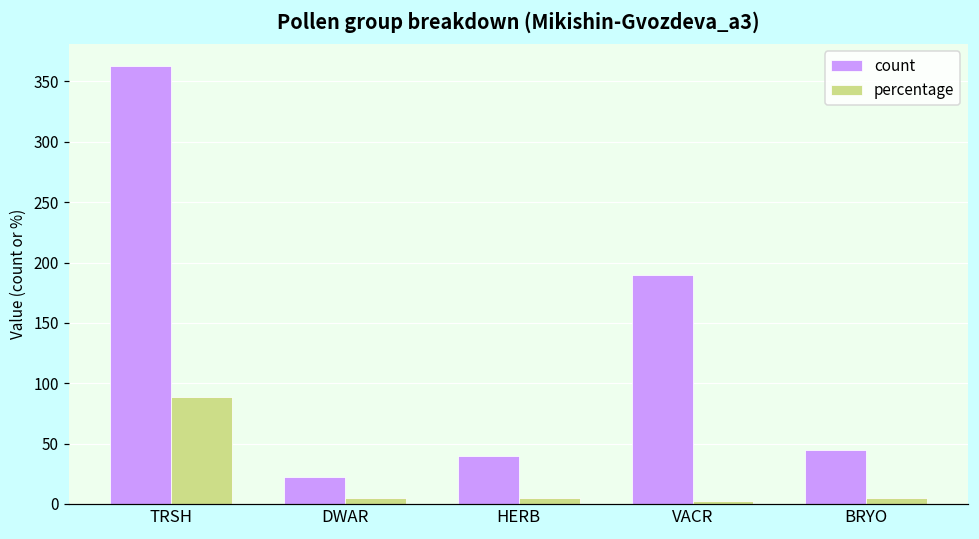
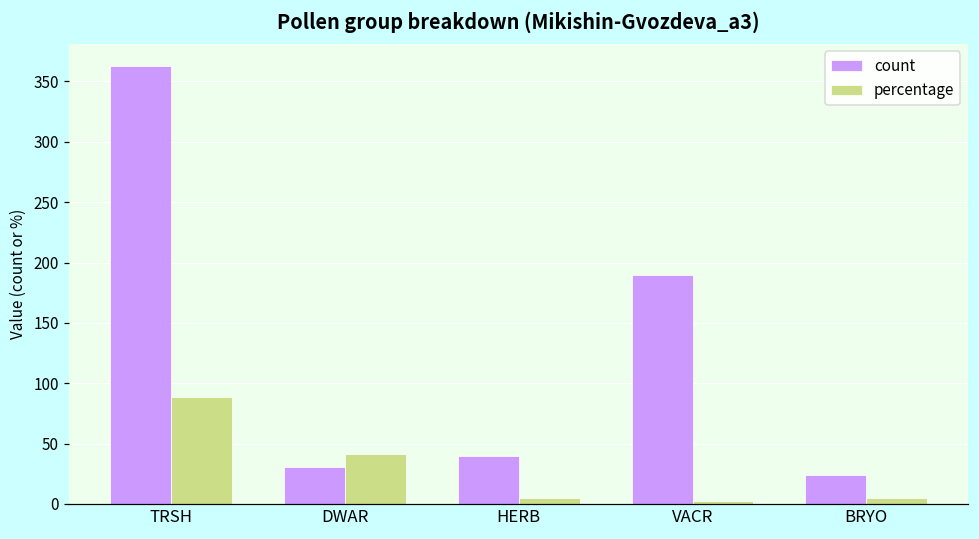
  {
    "count": {
      "TRSH": 363,
-     "DWAR": 22,
+     "DWAR": 31,
      "HERB": 40,
      "VACR": 190,
-     "BRYO": 45
+     "BRYO": 24
    },
    "percentage": {
      "TRSH": 88,
-     "DWAR": 5,
+     "DWAR": 41,
      "HERB": 5,
      "BRYO": 5
    }
  }
